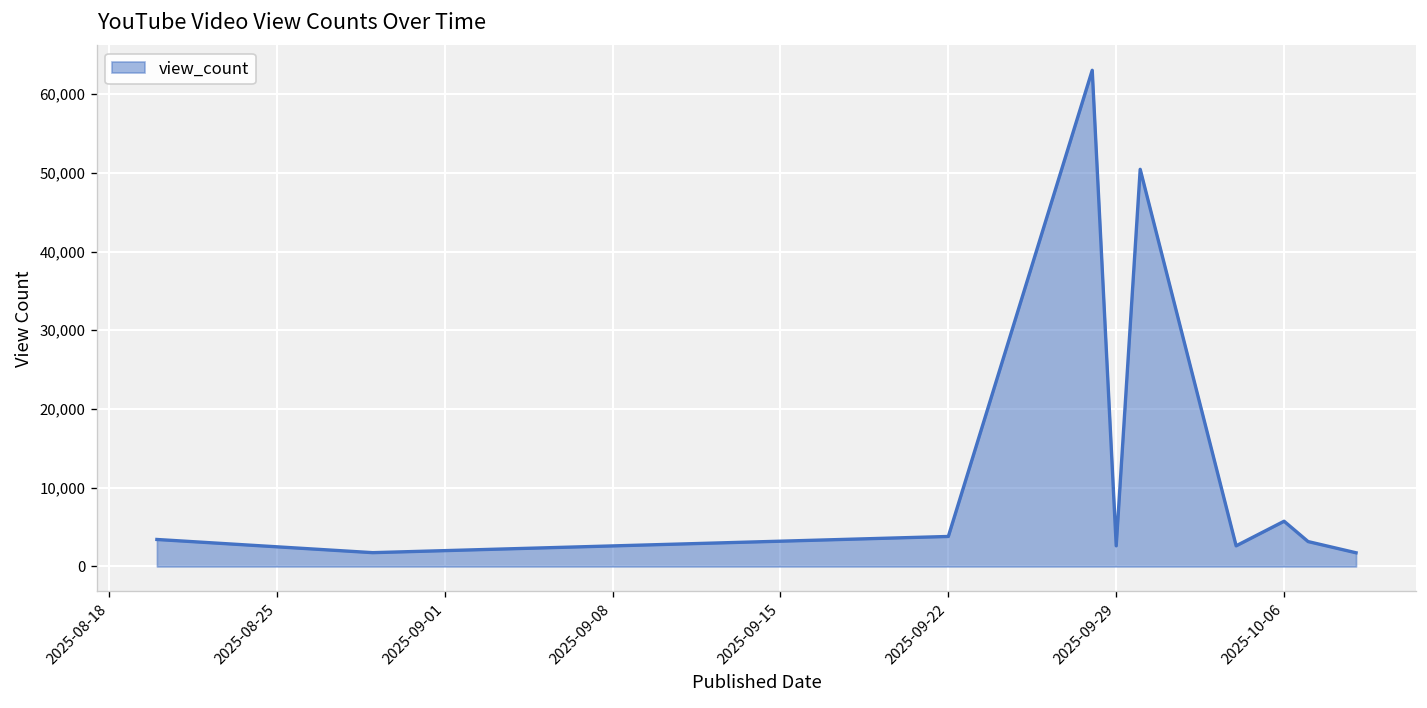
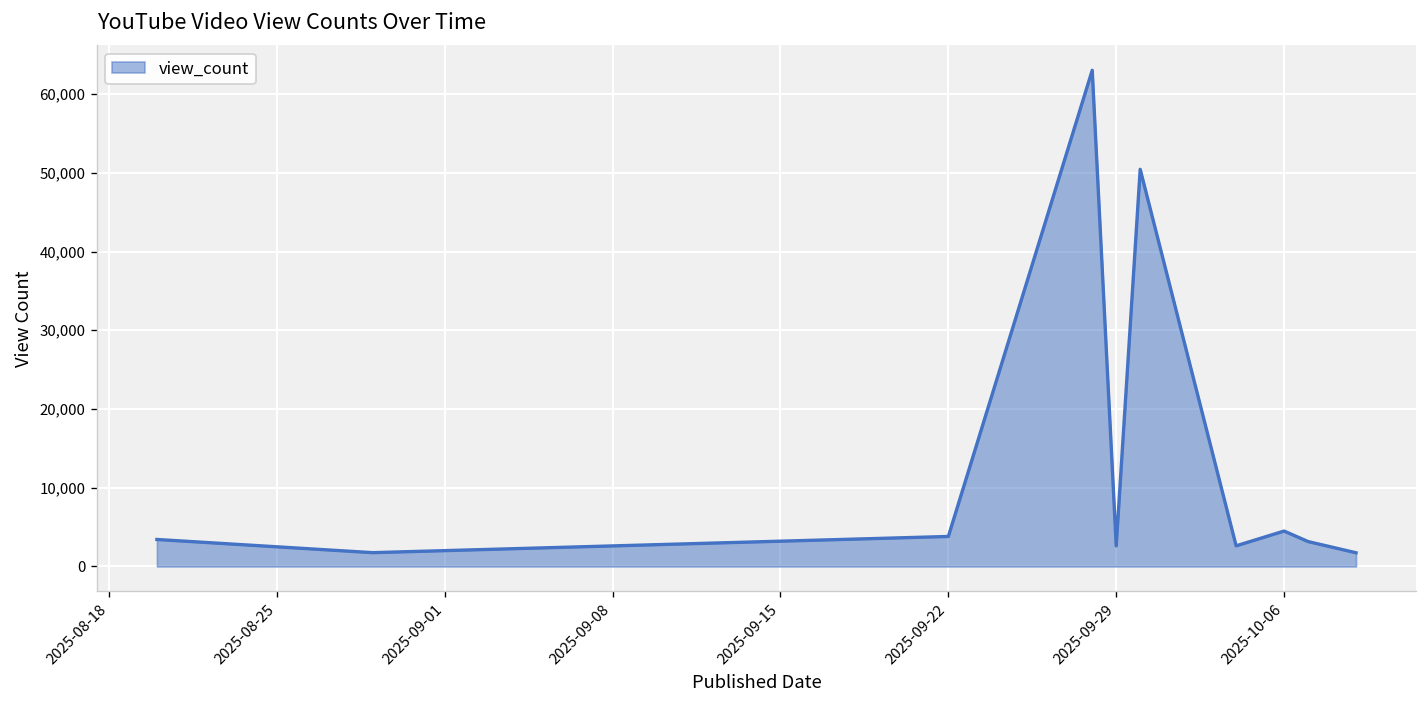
  {
    "2025-09-22": "4,000",
    "2025-09-29": "3,000",
-   "2025-10-06": "6,000"
+   "2025-10-06": "5,000"
  }
